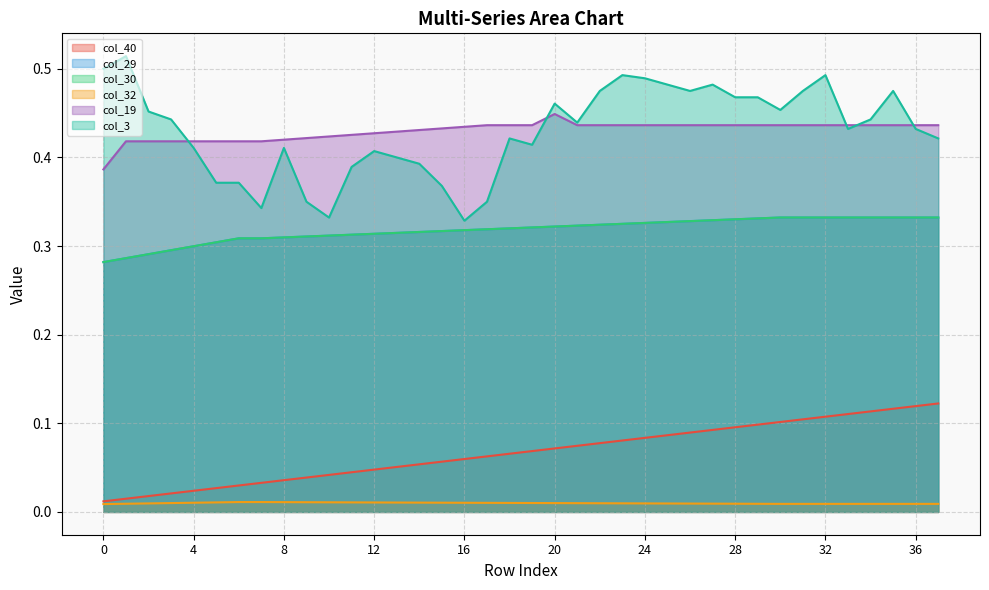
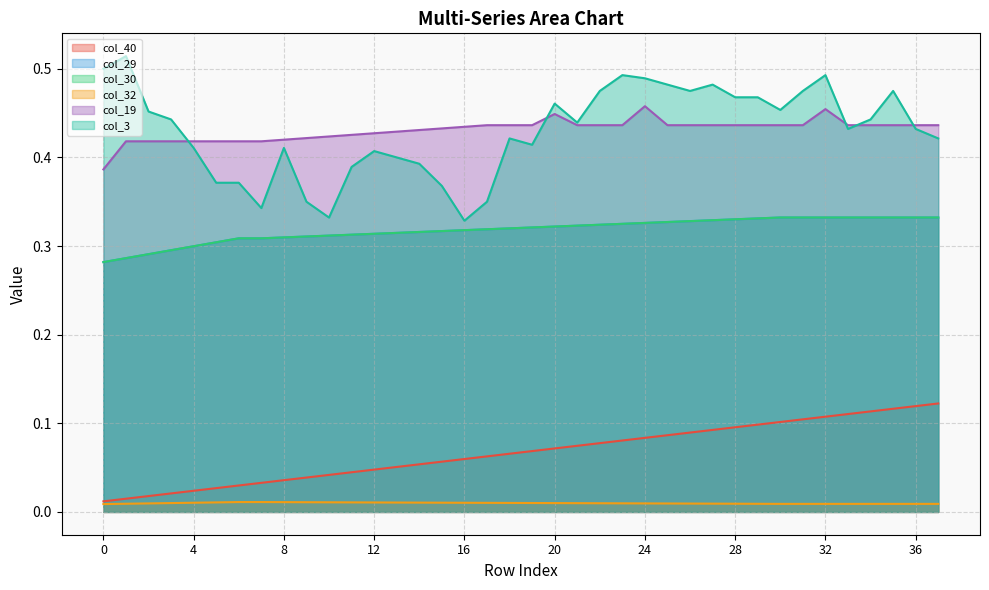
  {
    "col_19": {
      "0": 0.39,
      "4": 0.42,
      "8": 0.42,
      "12": 0.43,
      "16": 0.43,
      "20": 0.45,
-     "24": 0.44,
+     "24": 0.46,
      "28": 0.44,
-     "32": 0.44,
+     "32": 0.45,
      "36": 0.44
    }
  }
